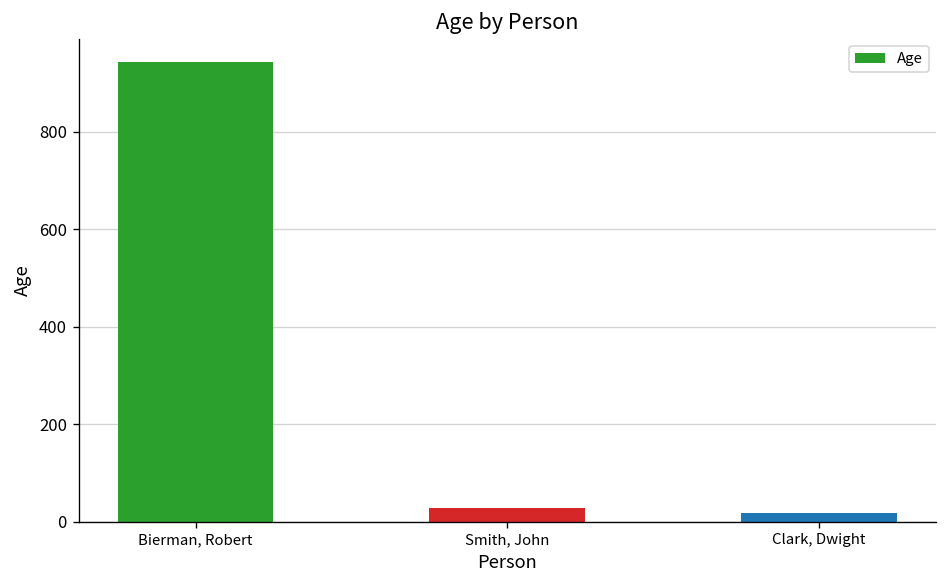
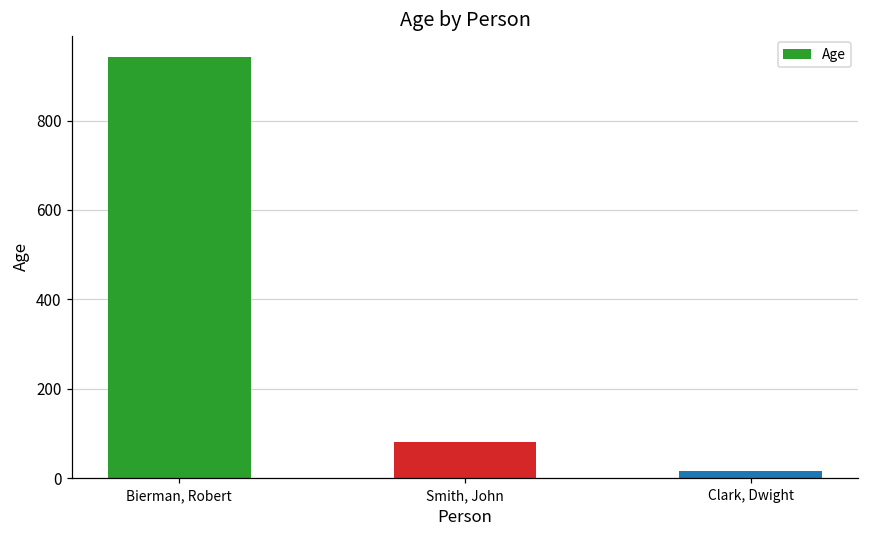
  {
    "Bierman, Robert": 940,
-   "Smith, John": 30,
+   "Smith, John": 80,
    "Clark, Dwight": 20
  }
